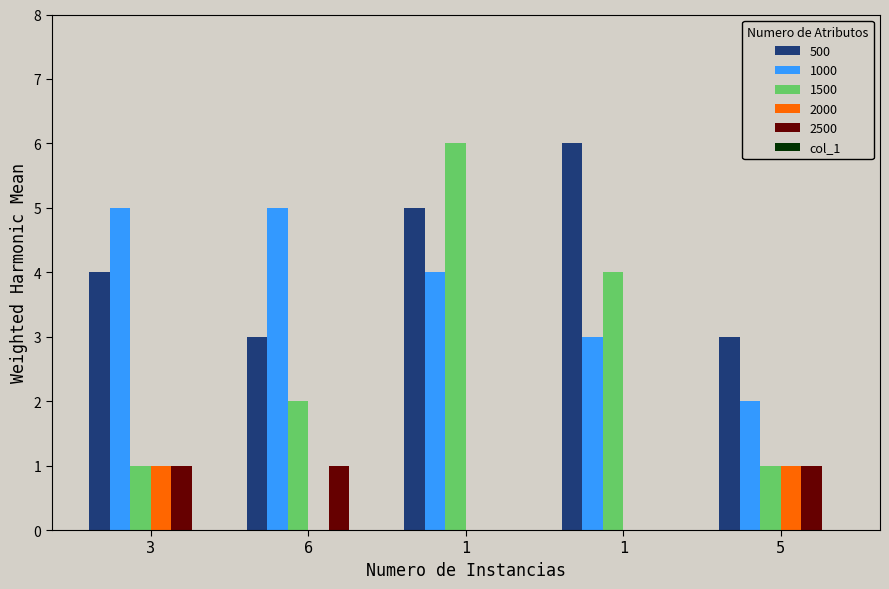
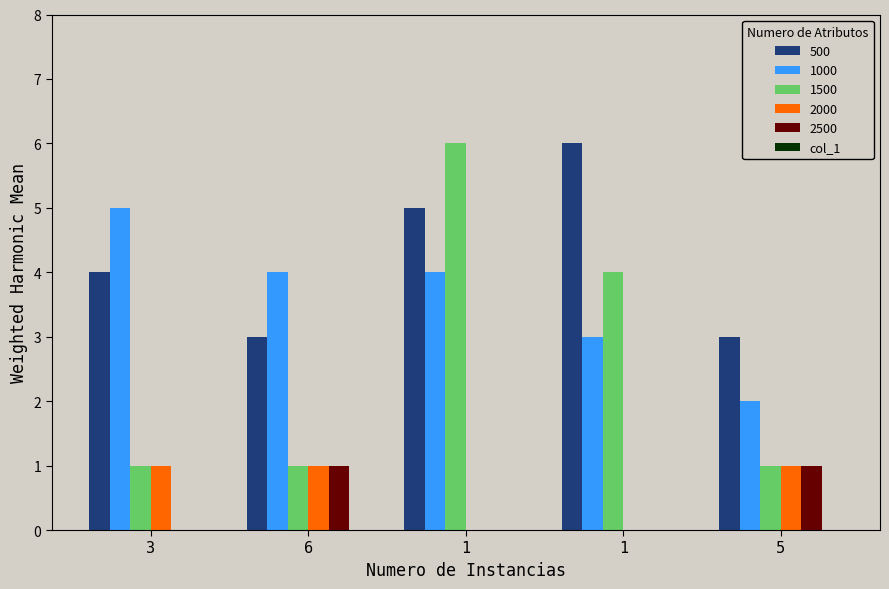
  {
    "500": {
      "3": 4,
      "6": 3,
      "5": 3
    },
    "1000": {
      "3": 5,
-     "6": 5,
+     "6": 4,
      "5": 2
    },
    "1500": {
      "3": 1,
-     "6": 2,
+     "6": 1,
      "5": 1
    },
    "2000": {
      "3": 1,
-     "6": 0,
+     "6": 1,
      "5": 1
    },
    "2500": {
-     "3": 1,
+     "3": 0,
      "6": 1,
      "5": 1
    },
    "col_1": {
      "3": 0,
      "6": 0,
      "5": 0
    }
  }
